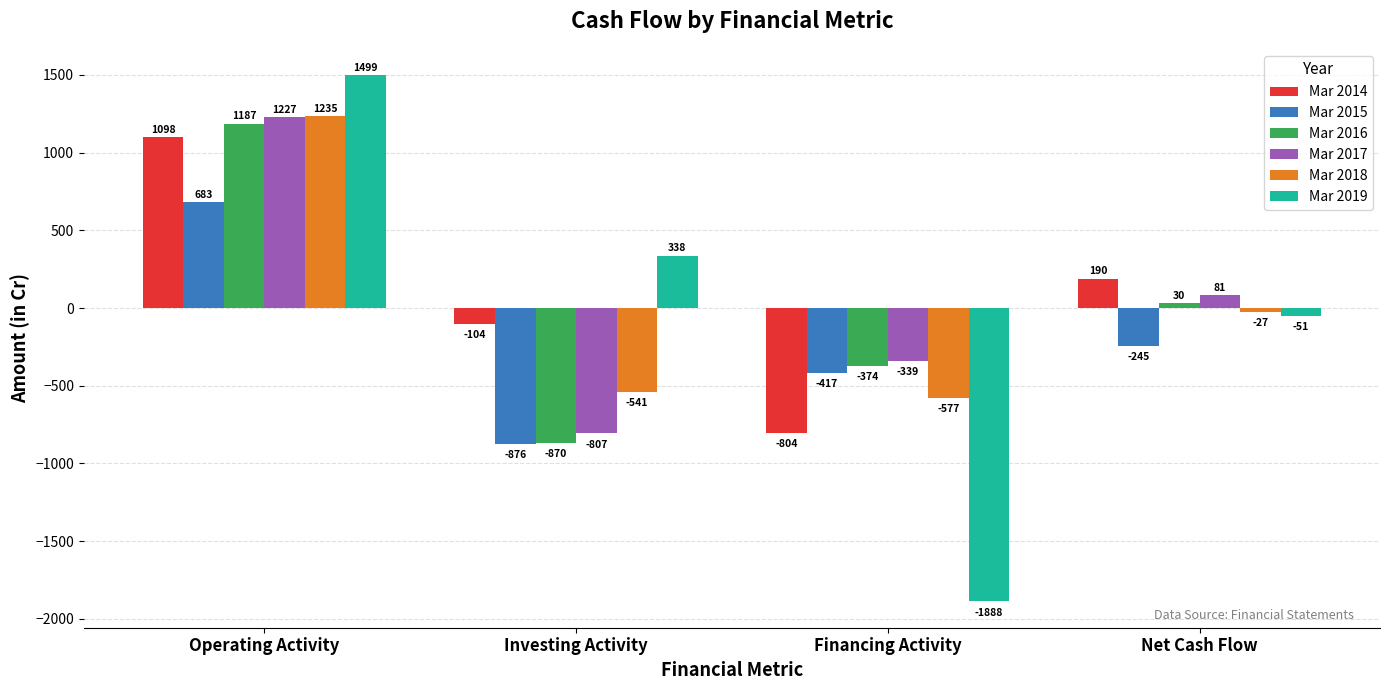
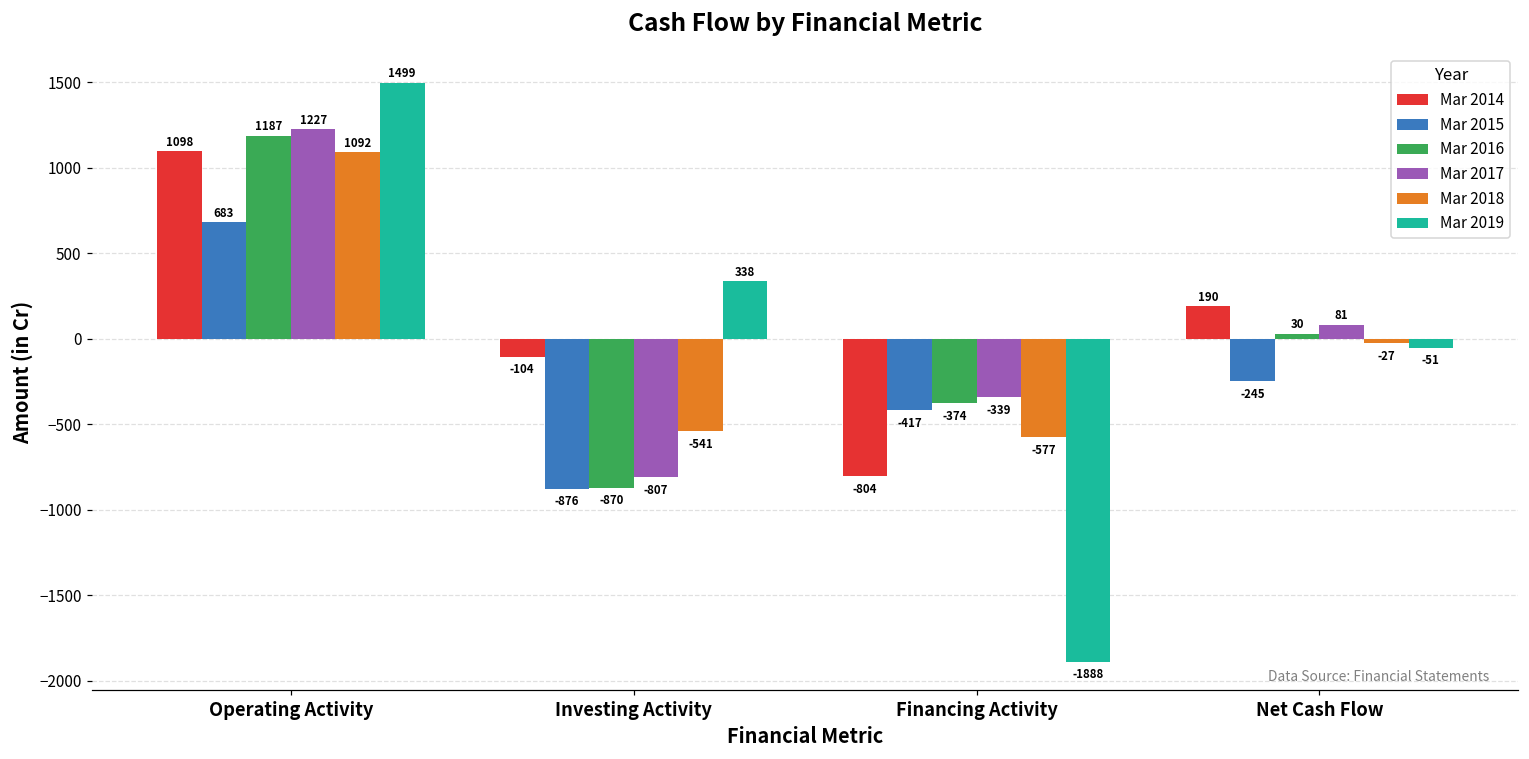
  {
    "Mar 2014": {
      "Operating Activity": 1098,
      "Investing Activity": -104,
      "Financing Activity": -804,
      "Net Cash Flow": 190
    },
    "Mar 2015": {
      "Operating Activity": 683,
      "Investing Activity": -876,
      "Financing Activity": -417,
      "Net Cash Flow": -245
    },
    "Mar 2016": {
      "Operating Activity": 1187,
      "Investing Activity": -870,
      "Financing Activity": -374,
      "Net Cash Flow": 30
    },
    "Mar 2017": {
      "Operating Activity": 1227,
      "Investing Activity": -807,
      "Financing Activity": -339,
      "Net Cash Flow": 81
    },
    "Mar 2018": {
-     "Operating Activity": 1235,
+     "Operating Activity": 1092,
      "Investing Activity": -541,
      "Financing Activity": -577,
      "Net Cash Flow": -27
    },
    "Mar 2019": {
      "Operating Activity": 1499,
      "Investing Activity": 338,
      "Financing Activity": -1888,
      "Net Cash Flow": -51
    }
  }
